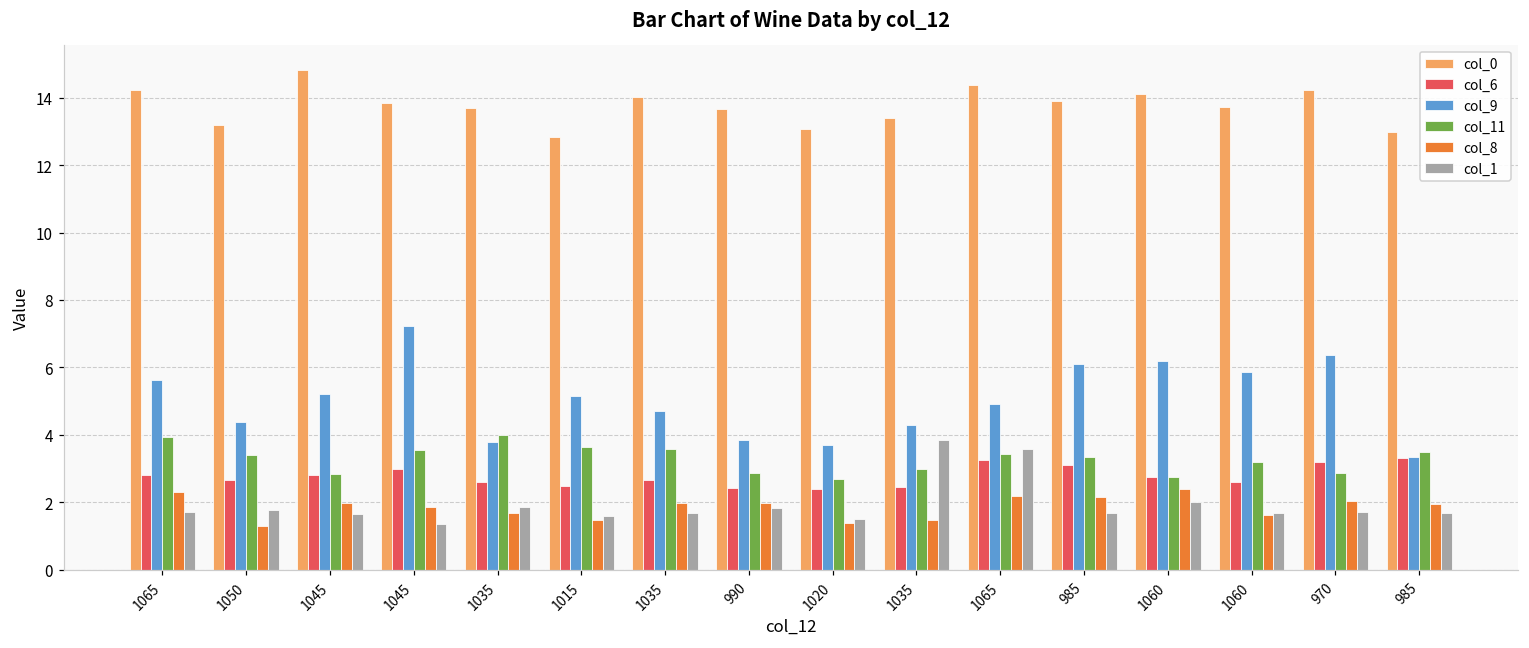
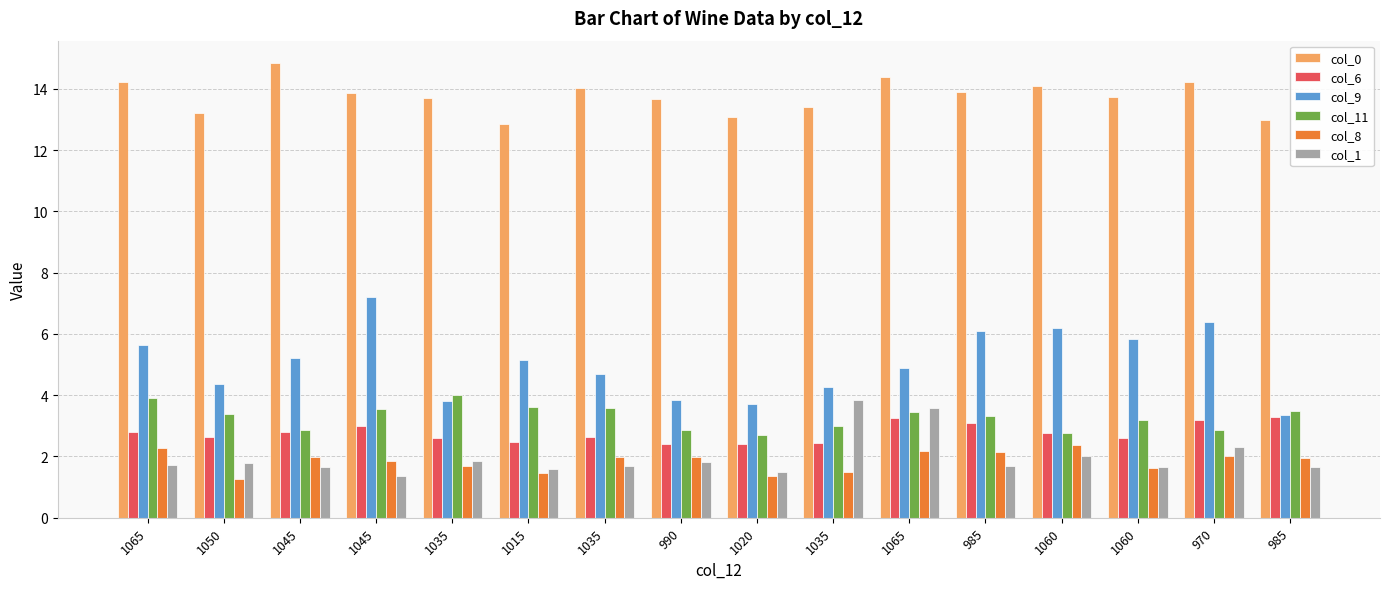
  {
    "col_0": {
      "1050": 13.2,
      "1015": 12.9,
      "990": 13.7,
      "1020": 13.1,
      "970": 14.2
    },
    "col_9": {
      "1050": 4.4,
      "1015": 5.2,
      "990": 3.8,
      "1020": 3.7,
      "970": 6.4
    },
    "col_11": {
      "1050": 3.4,
      "1015": 3.6,
      "990": 2.9,
      "1020": 2.7,
      "970": 2.9
    },
    "col_1": {
      "1050": 1.8,
      "1015": 1.6,
      "990": 1.8,
      "1020": 1.5,
-     "970": 1.7
+     "970": 2.3
    }
  }
